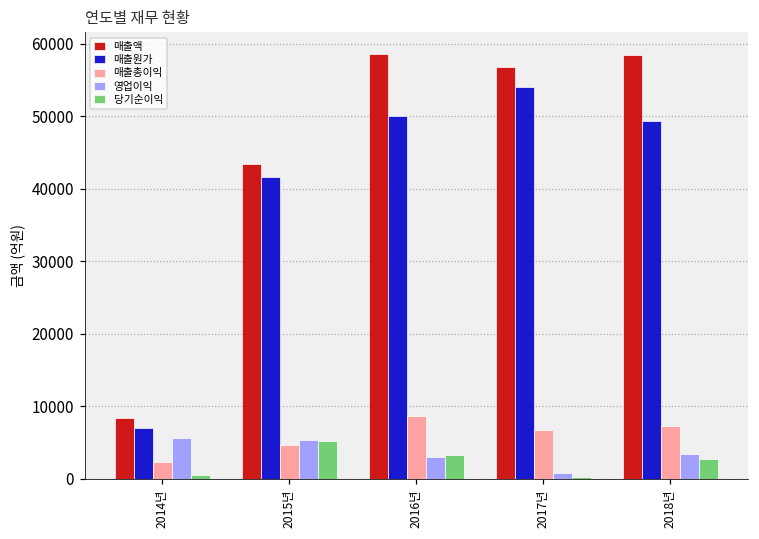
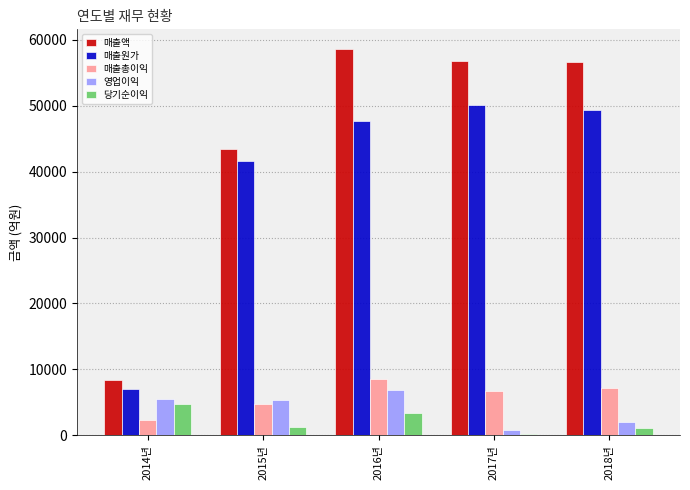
  {
    "매출액": {
      "2014년": 8000,
      "2015년": 43000,
      "2016년": 59000,
      "2017년": 57000,
-     "2018년": 58000
+     "2018년": 57000
    },
    "매출원가": {
      "2014년": 7000,
      "2015년": 42000,
-     "2016년": 50000,
-     "2017년": 54000,
+     "2016년": 48000,
+     "2017년": 50000,
      "2018년": 49000
    },
    "매출총이익": {
      "2014년": 2000,
      "2015년": 5000,
      "2016년": 9000,
      "2017년": 7000,
      "2018년": 7000
    },
    "영업이익": {
      "2014년": 6000,
      "2015년": 5000,
-     "2016년": 3000,
+     "2016년": 7000,
      "2017년": 1000,
-     "2018년": 3000
+     "2018년": 2000
    },
    "당기순이익": {
-     "2014년": 0,
-     "2015년": 5000,
+     "2014년": 5000,
+     "2015년": 1000,
      "2016년": 3000,
-     "2018년": 3000
+     "2018년": 1000
    }
  }
